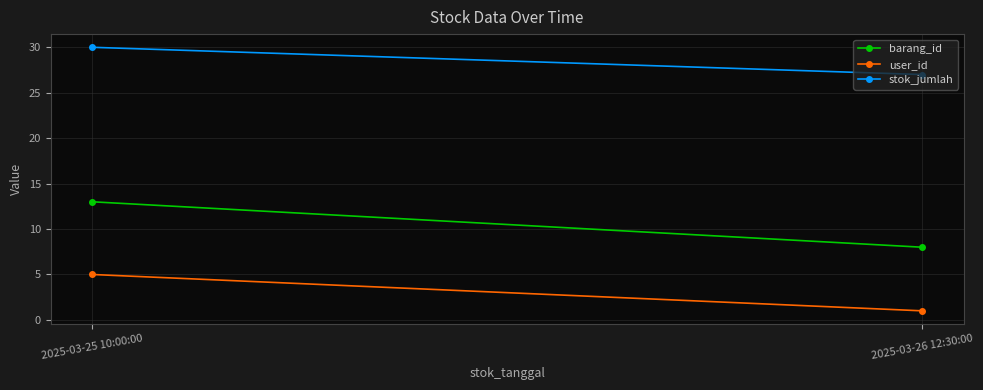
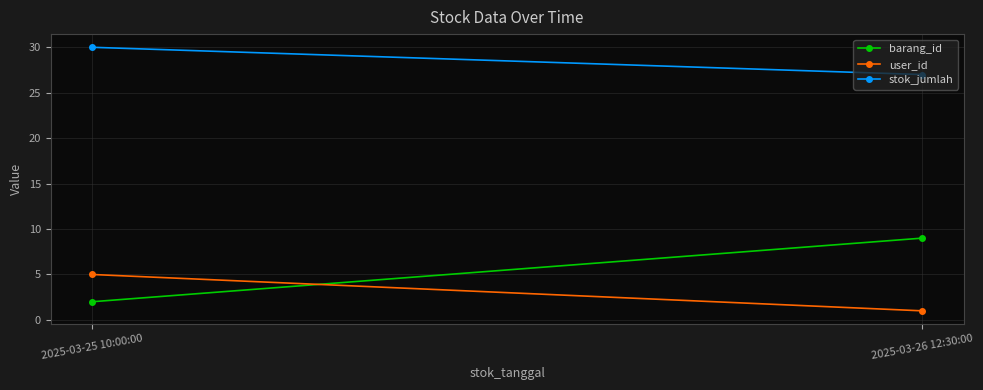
  {
    "barang_id": {
-     "2025-03-25 10:00:00": 13,
-     "2025-03-26 12:30:00": 8
+     "2025-03-25 10:00:00": 2,
+     "2025-03-26 12:30:00": 9
    },
    "user_id": {
      "2025-03-25 10:00:00": 5,
      "2025-03-26 12:30:00": 1
    },
    "stok_jumlah": {
      "2025-03-25 10:00:00": 30
    }
  }
